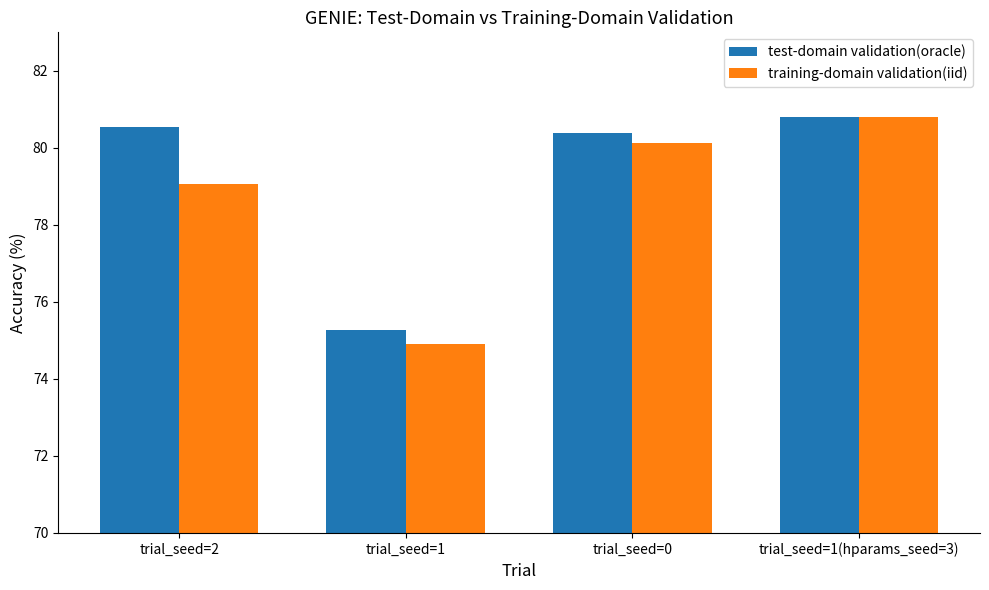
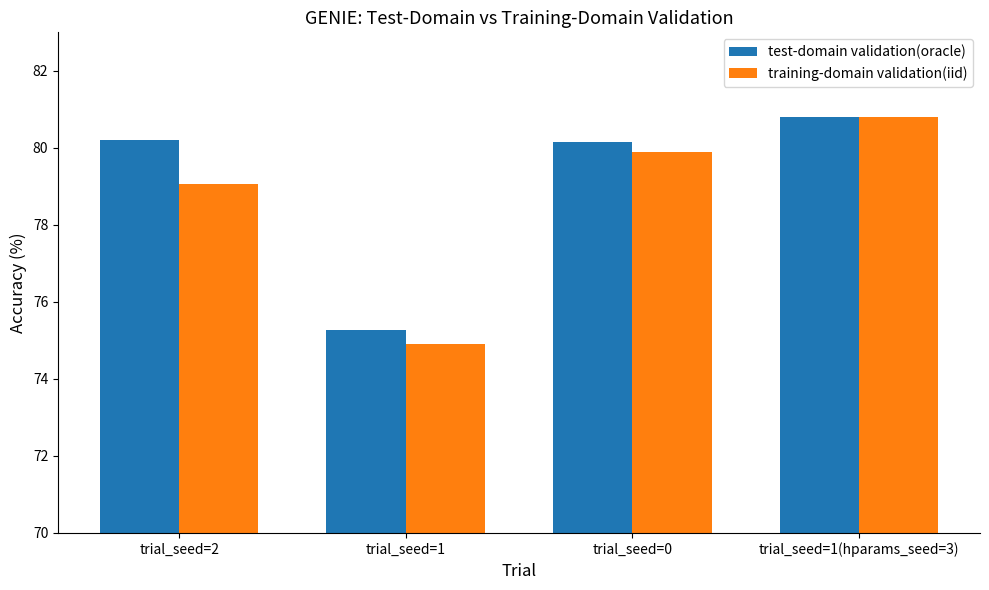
  {
    "test-domain validation(oracle)": {
-     "trial_seed=2": 80.5,
+     "trial_seed=2": 80.2,
      "trial_seed=1": 75.3,
-     "trial_seed=0": 80.4,
+     "trial_seed=0": 80.2,
      "trial_seed=1(hparams_seed=3)": 80.8
    },
    "training-domain validation(iid)": {
      "trial_seed=2": 79.1,
      "trial_seed=1": 74.9,
-     "trial_seed=0": 80.1,
+     "trial_seed=0": 79.9,
      "trial_seed=1(hparams_seed=3)": 80.8
    }
  }
